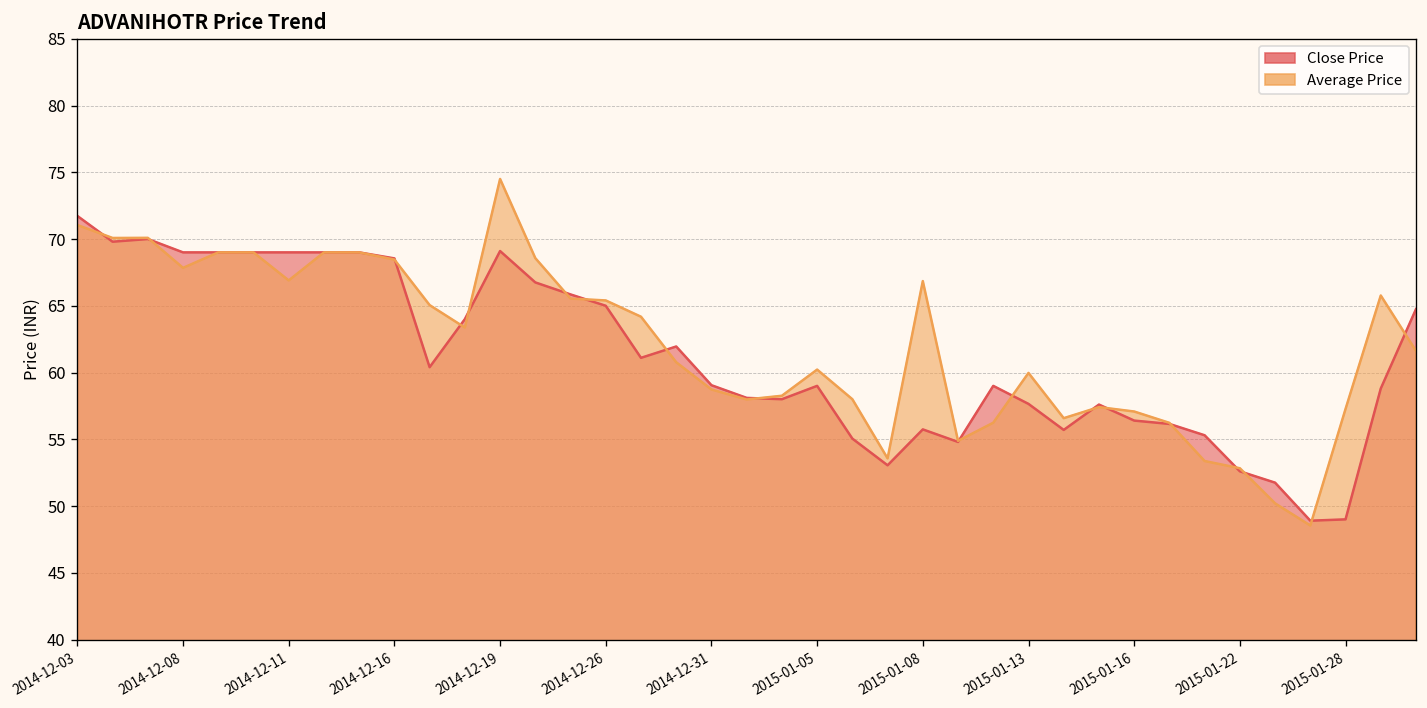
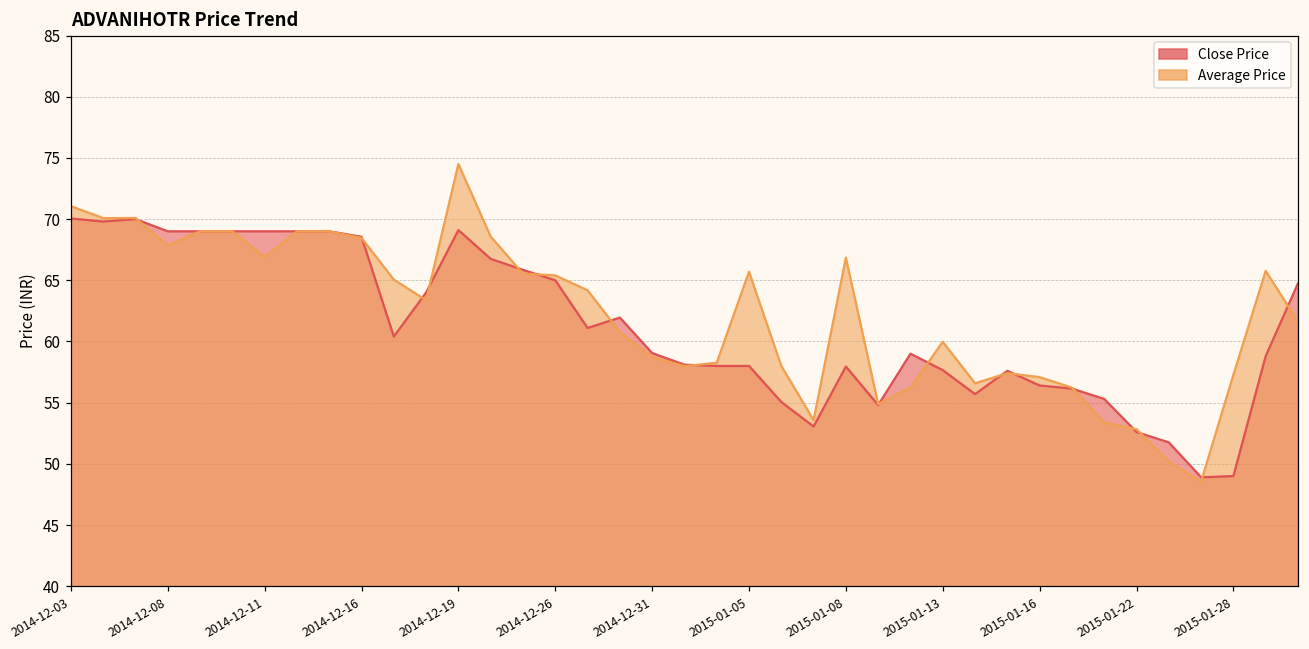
  {
    "Close Price": {
-     "2014-12-03": 71.7,
+     "2014-12-03": 70.1,
      "2014-12-08": 69.0,
      "2014-12-11": 69.0,
      "2014-12-19": 69.1,
      "2014-12-26": 65.0,
      "2014-12-31": 59.1,
-     "2015-01-05": 59,
-     "2015-01-08": 55.7,
+     "2015-01-05": 58,
+     "2015-01-08": 58.0,
      "2015-01-13": 57.7,
      "2015-01-16": 56.4,
      "2015-01-22": 52.6,
      "2015-01-28": 49.0
    },
    "Average Price": {
      "2014-12-03": 71.1,
      "2014-12-08": 67.8,
      "2014-12-11": 66.9,
      "2014-12-19": 74.5,
      "2014-12-26": 65.4,
      "2014-12-31": 58.7,
-     "2015-01-05": 60.2,
+     "2015-01-05": 65.7,
      "2015-01-08": 66.9,
      "2015-01-13": 60.0,
      "2015-01-16": 57.1,
      "2015-01-22": 52.8,
      "2015-01-28": 57.3
    }
  }
